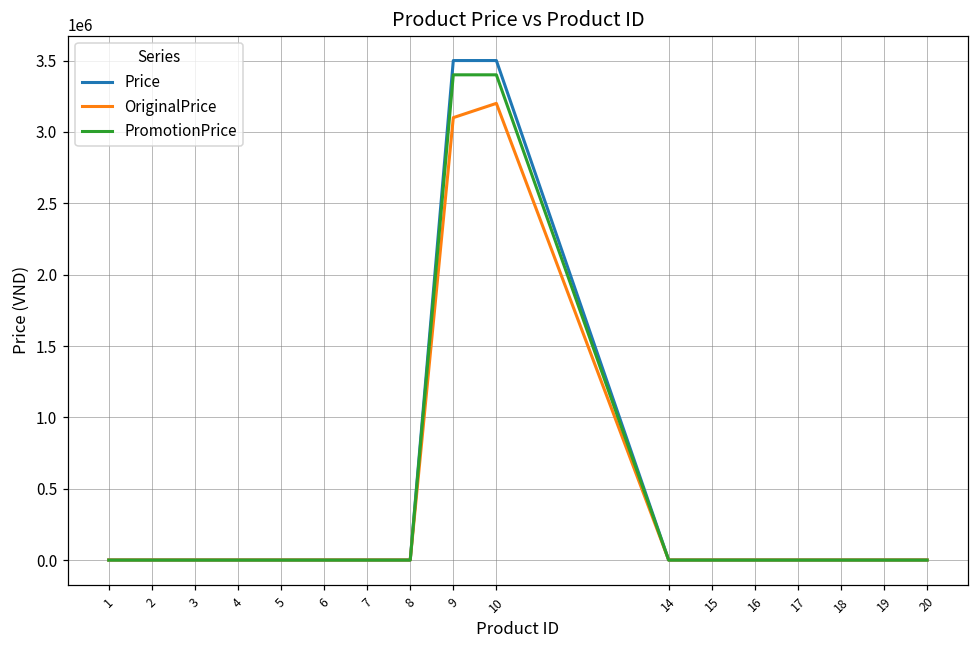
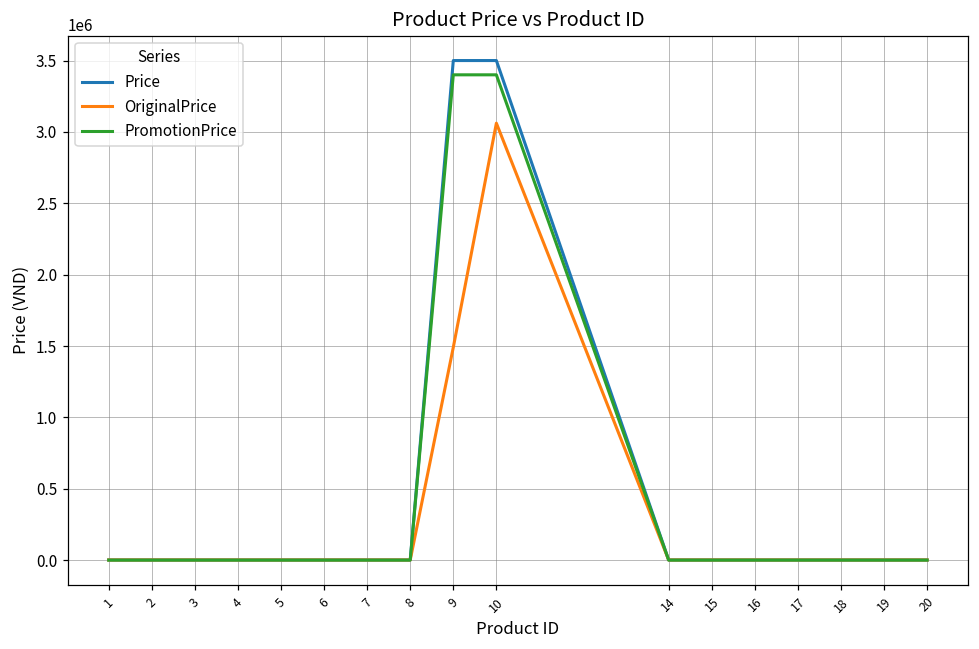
  {
    "Price": {
      "9": 3500000,
      "10": 3500000
    },
    "OriginalPrice": {
-     "9": 3100000,
-     "10": 3200000
+     "9": 1490000,
+     "10": 3060000
    },
    "PromotionPrice": {
      "9": 3400000,
      "10": 3400000
    }
  }
